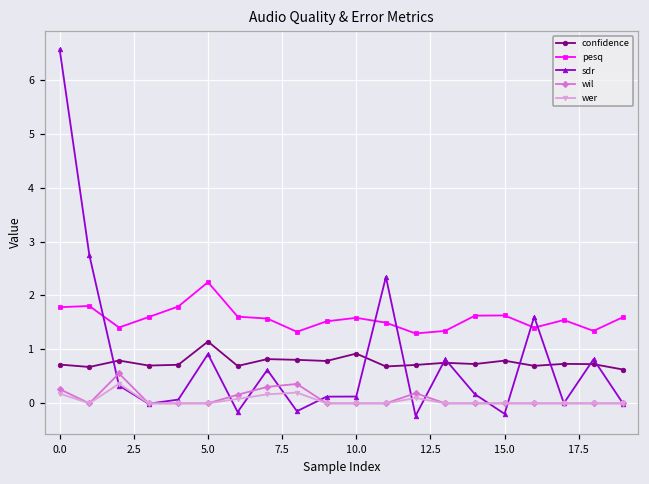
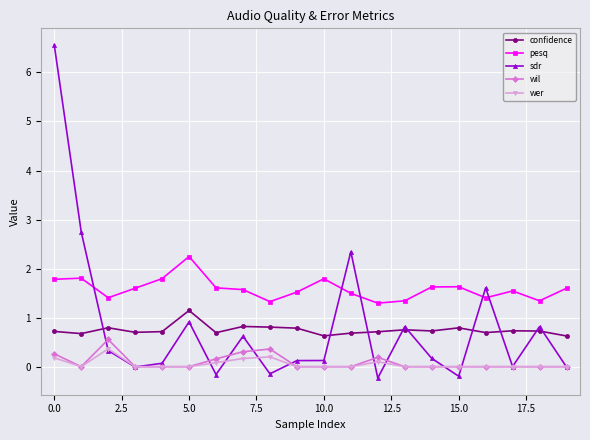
  {
    "confidence": {
      "0.0": 0.7,
      "5.0": 1.1,
-     "10.0": 0.9,
+     "10.0": 0.6,
      "15.0": 0.8
    },
    "pesq": {
      "0.0": 1.8,
      "5.0": 2.2,
-     "10.0": 1.6,
+     "10.0": 1.8,
      "15.0": 1.6
    },
    "sdr": {
      "0.0": 6.6,
      "5.0": 0.9,
      "10.0": 0.1,
      "15.0": -0.2
    }
  }
